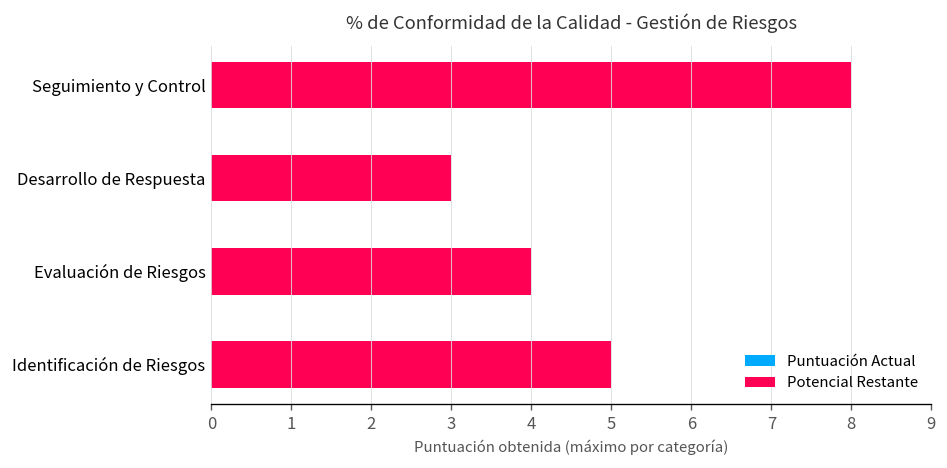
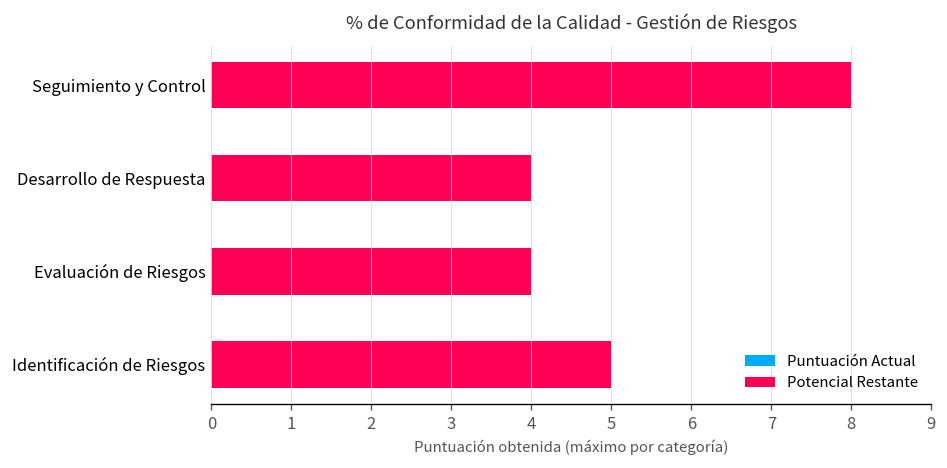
  {
    "Puntuación Actual": {
      "Seguimiento y Control": 0,
      "Desarrollo de Respuesta": 0,
      "Evaluación de Riesgos": 0,
      "Identificación de Riesgos": 0
    },
    "Potencial Restante": {
      "Seguimiento y Control": 8,
-     "Desarrollo de Respuesta": 3,
+     "Desarrollo de Respuesta": 4,
      "Evaluación de Riesgos": 4,
      "Identificación de Riesgos": 5
    }
  }
